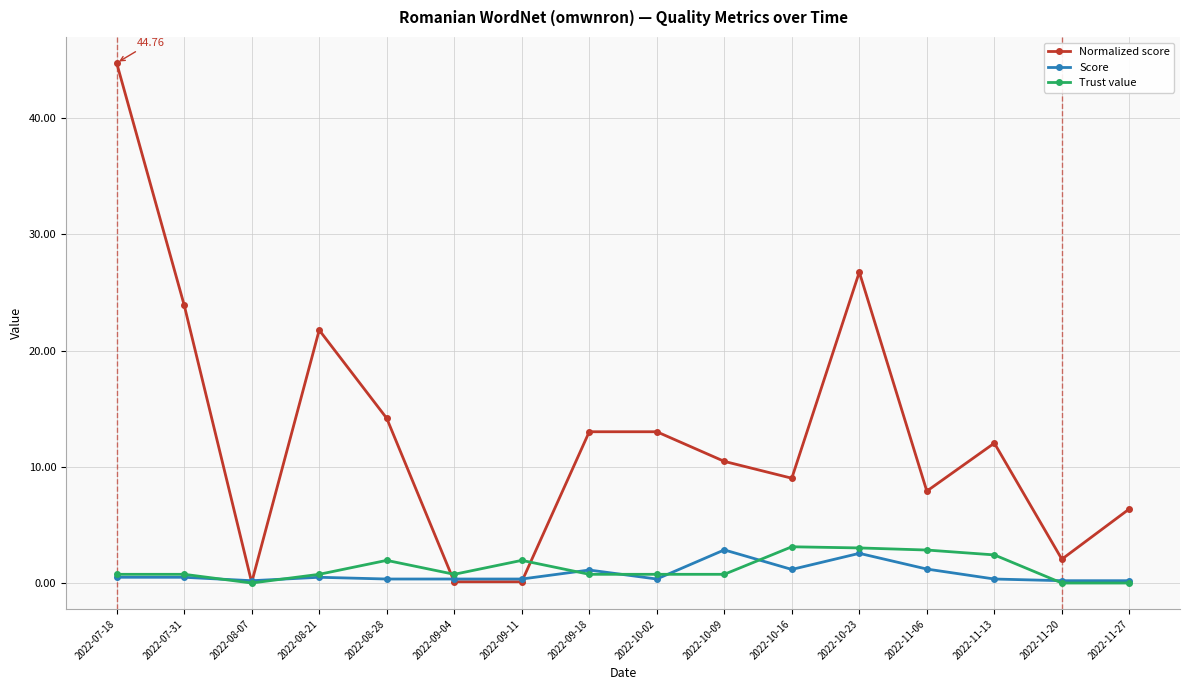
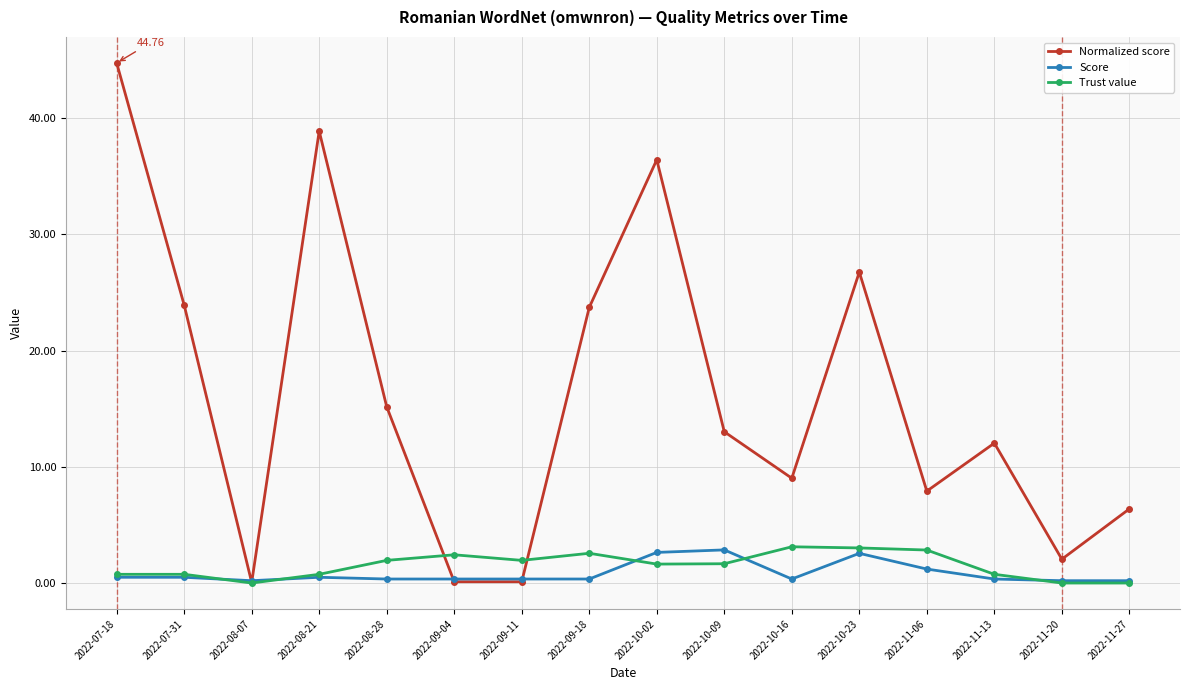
  {
    "Normalized score": {
      "2022-07-31": 23.9,
-     "2022-08-21": 21.8,
-     "2022-08-28": 14.2,
+     "2022-08-21": 38.9,
+     "2022-08-28": 15.2,
      "2022-09-04": 0.1,
      "2022-09-11": 0.1,
-     "2022-09-18": 13.0,
-     "2022-10-02": 13.0,
-     "2022-10-09": 10.5,
+     "2022-09-18": 23.7,
+     "2022-10-02": 36.4,
+     "2022-10-09": 13.0,
      "2022-10-16": 9.0,
      "2022-10-23": 26.8,
      "2022-11-06": 7.9,
      "2022-11-13": 12.0,
      "2022-11-20": 2.1,
      "2022-11-27": 6.4
    },
    "Score": {
      "2022-07-18": 0.5,
      "2022-07-31": 0.5,
      "2022-08-21": 0.5,
      "2022-08-28": 0.3,
      "2022-09-04": 0.3,
      "2022-09-11": 0.3,
-     "2022-09-18": 1.1,
-     "2022-10-02": 0.3,
+     "2022-09-18": 0.3,
+     "2022-10-02": 2.6,
      "2022-10-09": 2.9,
-     "2022-10-16": 1.2,
+     "2022-10-16": 0.3,
      "2022-10-23": 2.6,
      "2022-11-06": 1.2,
      "2022-11-13": 0.3
    },
    "Trust value": {
      "2022-07-18": 0.8,
      "2022-07-31": 0.8,
      "2022-08-21": 0.8,
      "2022-08-28": 2.0,
-     "2022-09-04": 0.8,
+     "2022-09-04": 2.4,
      "2022-09-11": 2.0,
-     "2022-09-18": 0.8,
-     "2022-10-02": 0.8,
-     "2022-10-09": 0.8,
+     "2022-09-18": 2.6,
+     "2022-10-02": 1.6,
+     "2022-10-09": 1.7,
      "2022-10-16": 3.1,
      "2022-10-23": 3.0,
      "2022-11-06": 2.8,
-     "2022-11-13": 2.4
+     "2022-11-13": 0.8
    }
  }
